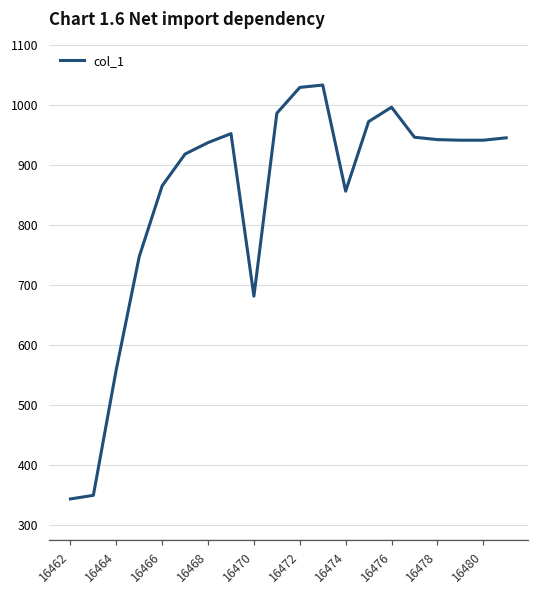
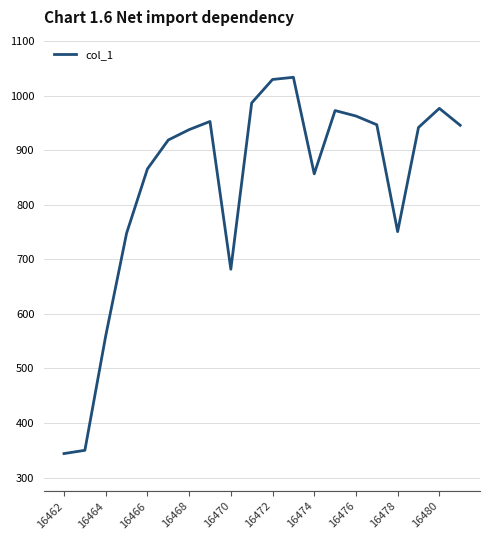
  {
    "16462": 340,
    "16464": 560,
    "16466": 870,
    "16468": 940,
    "16470": 680,
    "16472": 1030,
    "16474": 860,
-   "16476": 1000,
-   "16478": 940,
-   "16480": 940
+   "16476": 960,
+   "16478": 750,
+   "16480": 980
  }
